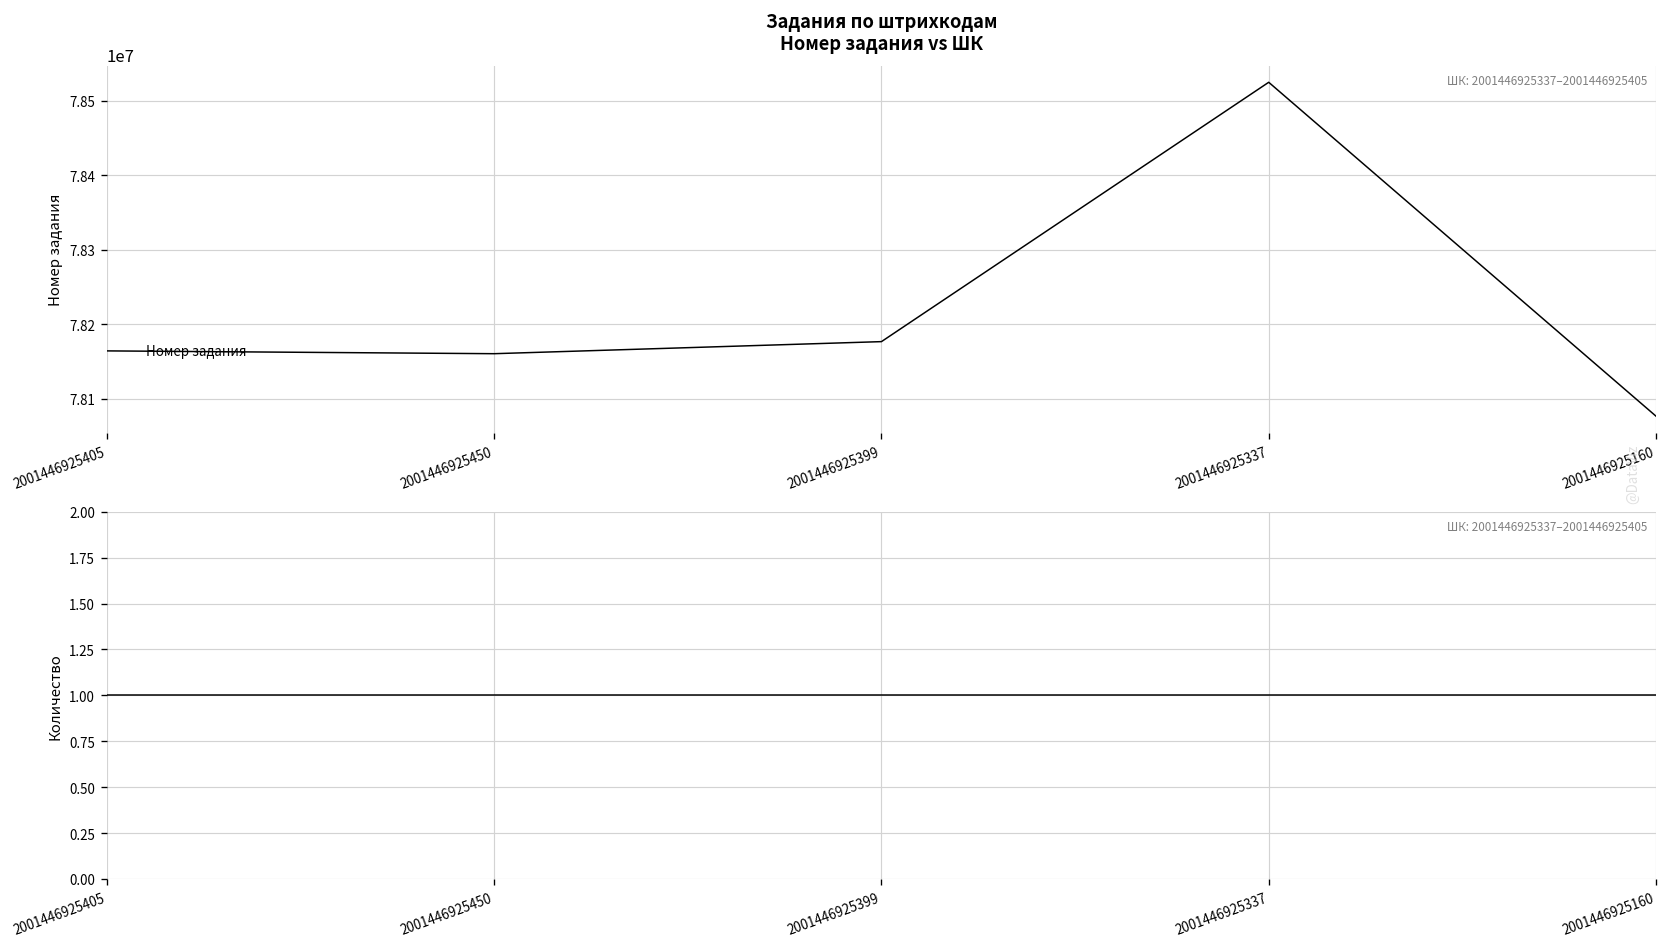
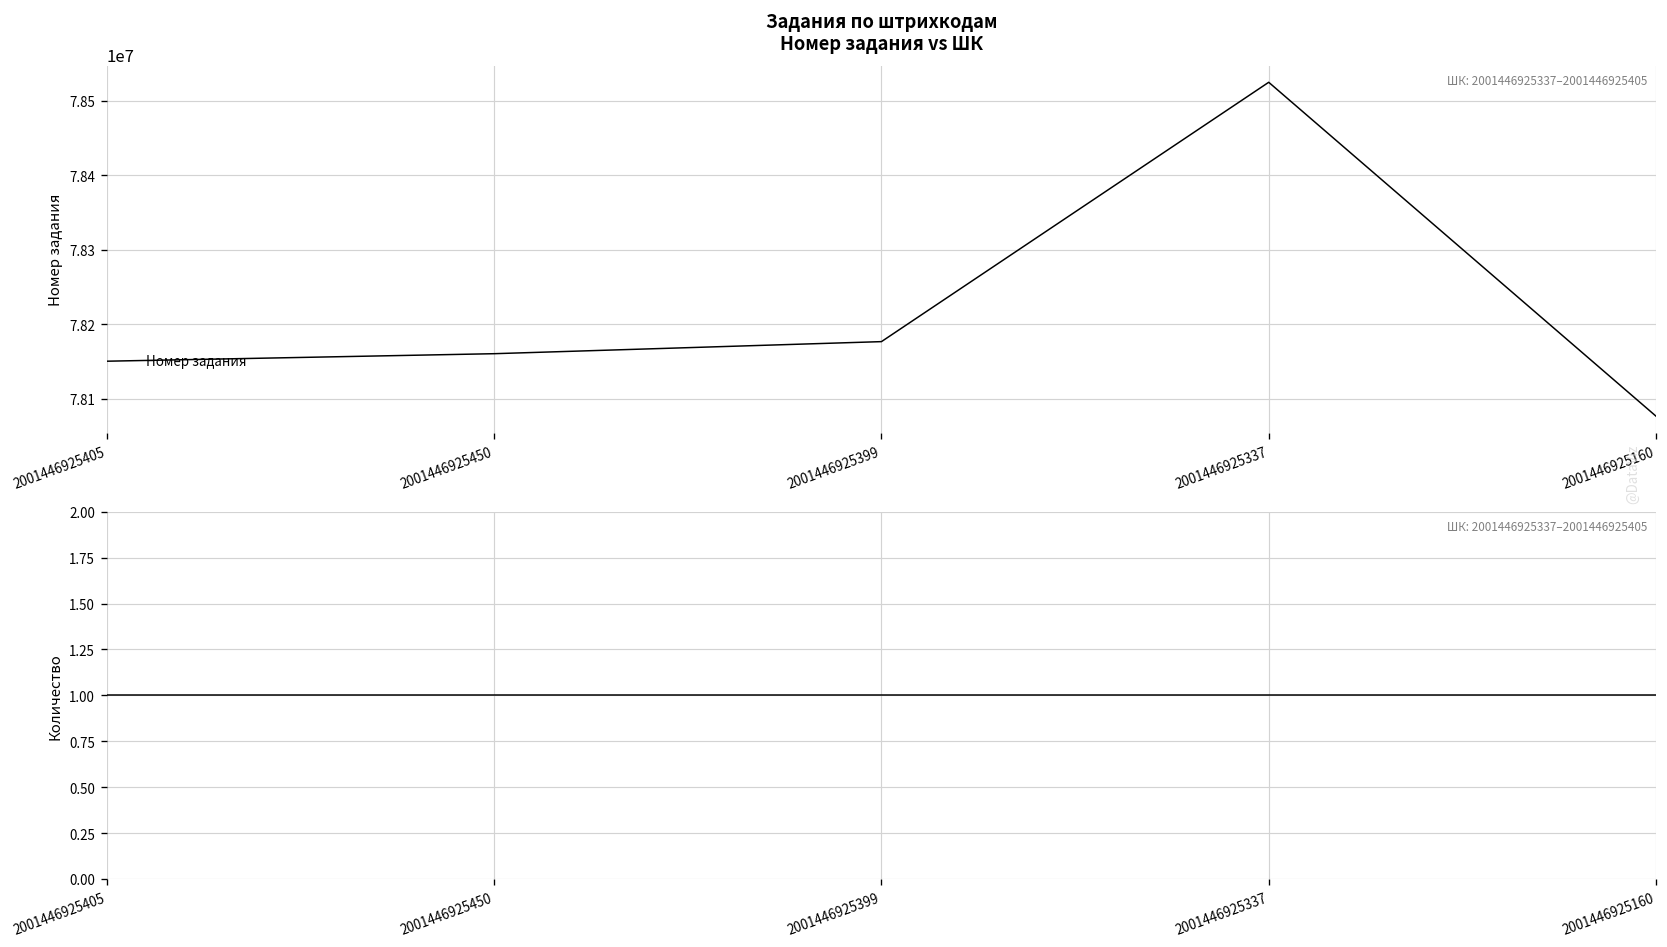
  {
    "Задания по штрихкодам Номер задания vs ШК": {
-     "2001446925405": 78160000,
+     "2001446925405": 78150000,
      "2001446925450": 78160000,
      "2001446925399": 78180000,
      "2001446925337": 78520000,
      "2001446925160": 78080000
    }
  }
